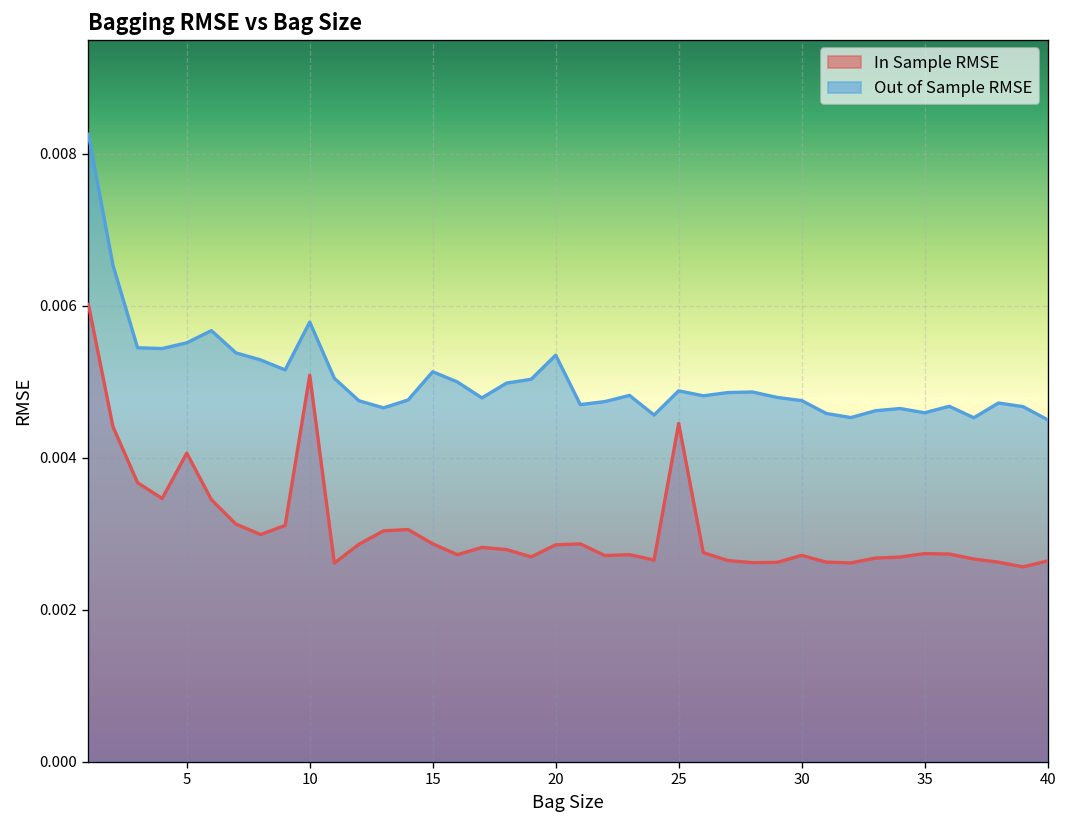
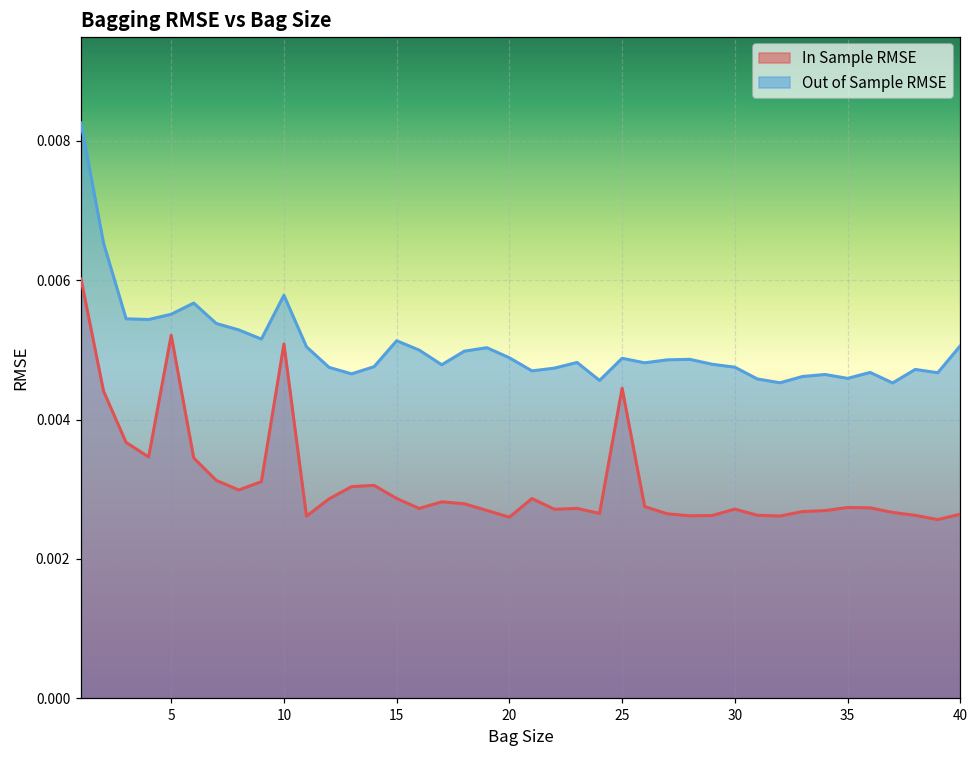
  {
    "In Sample RMSE": {
-     "5": 0.0041,
+     "5": 0.0052,
      "10": 0.0051,
      "15": 0.0029,
-     "20": 0.0029,
+     "20": 0.0026,
      "25": 0.0045,
      "30": 0.0027,
      "35": 0.0027,
      "40": 0.0026
    },
    "Out of Sample RMSE": {
      "5": 0.0055,
      "10": 0.0058,
      "15": 0.0051,
-     "20": 0.0053,
+     "20": 0.0049,
      "25": 0.0049,
      "30": 0.0048,
      "35": 0.0046,
-     "40": 0.0045
+     "40": 0.0051
    }
  }
